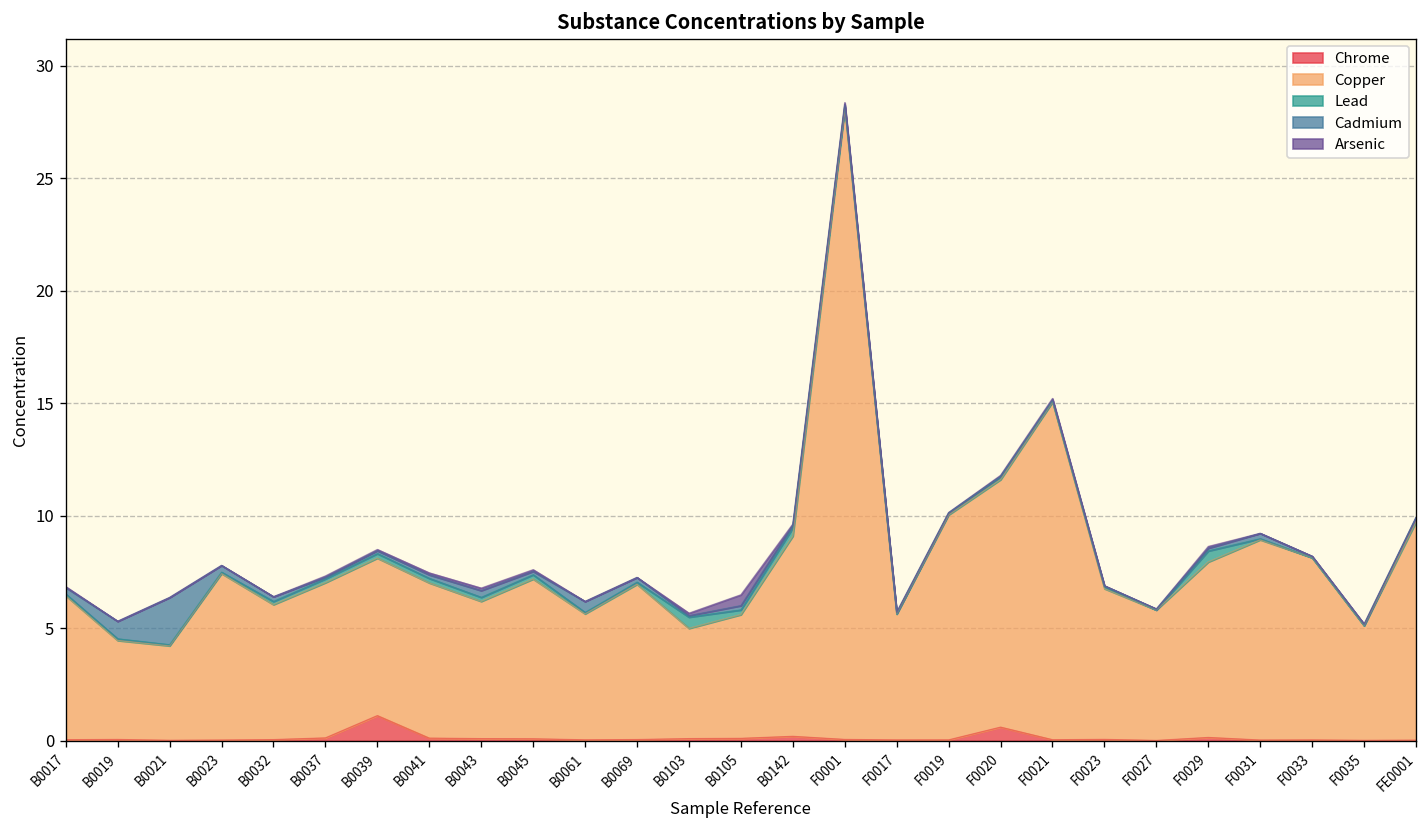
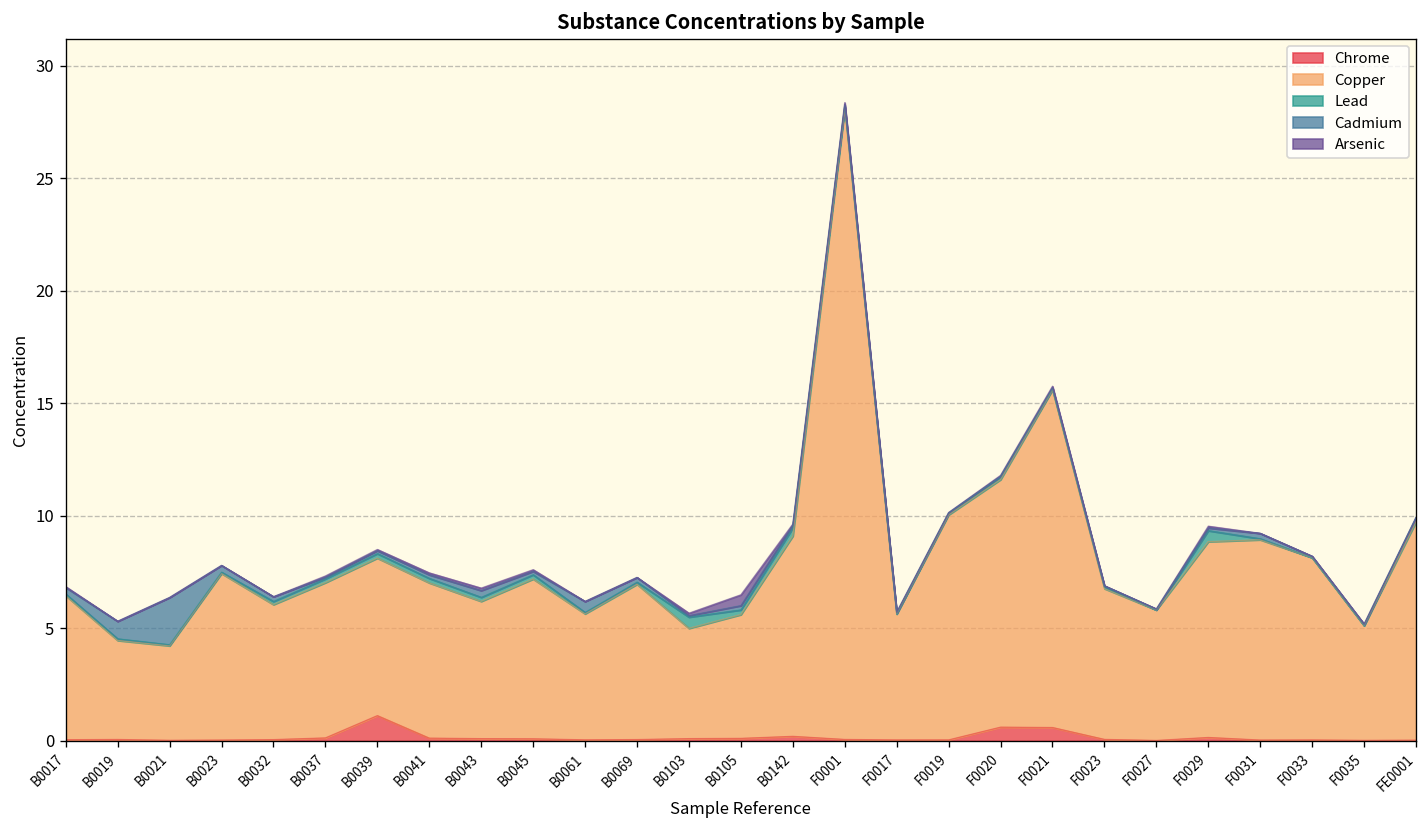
  {
    "Chrome": {
      "B0017": 0.1,
      "B0019": 0.1,
      "B0021": 0.0,
      "B0023": 0.0,
      "B0032": 0.1,
      "B0037": 0.1,
      "B0039": 1.1,
      "B0041": 0.1,
      "B0043": 0.1,
      "B0045": 0.1,
      "B0061": 0.0,
      "B0069": 0.1,
      "B0103": 0.1,
      "B0105": 0.1,
      "B0142": 0.2,
      "F0001": 0.1,
      "F0017": 0.0,
      "F0019": 0.0,
      "F0020": 0.6,
-     "F0021": 0.0,
+     "F0021": 0.6,
      "F0023": 0.1,
      "F0027": 0.0,
      "F0029": 0.2,
      "F0031": 0.0,
      "F0033": 0.0,
      "F0035": 0.0,
      "FE0001": 0.0
    },
    "Copper": {
      "B0032": 6.0,
      "B0037": 6.9,
      "B0039": 7.0,
      "B0041": 6.9,
      "B0043": 6.1,
      "B0045": 7.1,
      "B0103": 4.9,
      "B0105": 5.5,
      "B0142": 8.9,
-     "F0029": 7.8,
+     "F0029": 8.7,
      "FE0001": 9.7
    },
    "Arsenic": {
      "B0105": 0.5
    }
  }
